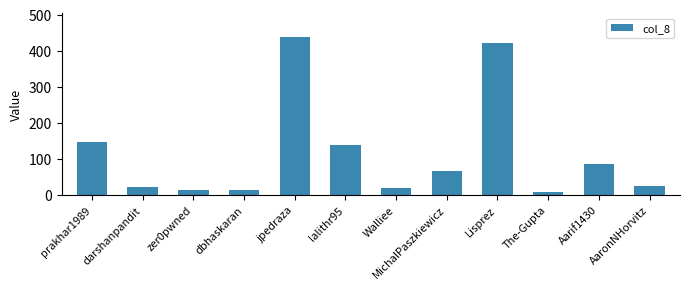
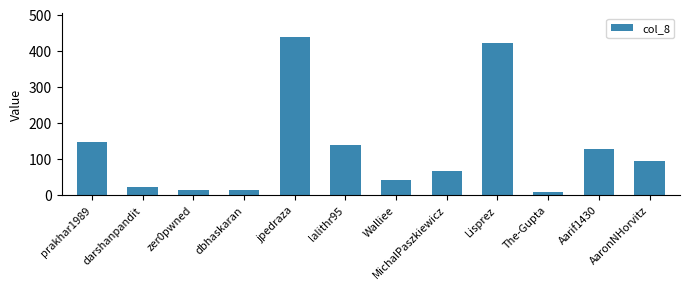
  {
    "prakhar1989": 150,
    "darshanpandit": 20,
    "zer0pwned": 20,
    "dbhaskaran": 10,
    "jpedraza": 440,
    "lalithr95": 140,
-   "Walliee": 20,
+   "Walliee": 40,
    "MichalPaszkiewicz": 70,
    "Lisprez": 420,
    "The-Gupta": 10,
-   "Aarif1430": 90,
-   "AaronNHorvitz": 30
+   "Aarif1430": 130,
+   "AaronNHorvitz": 100
  }
